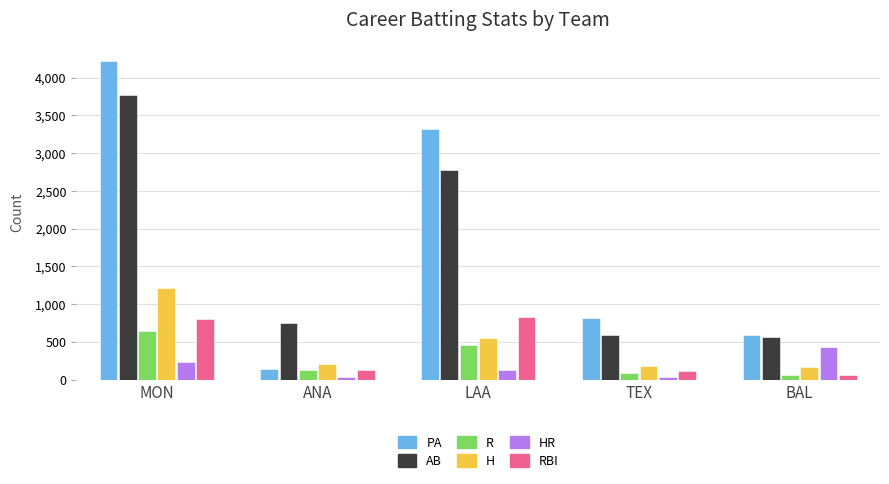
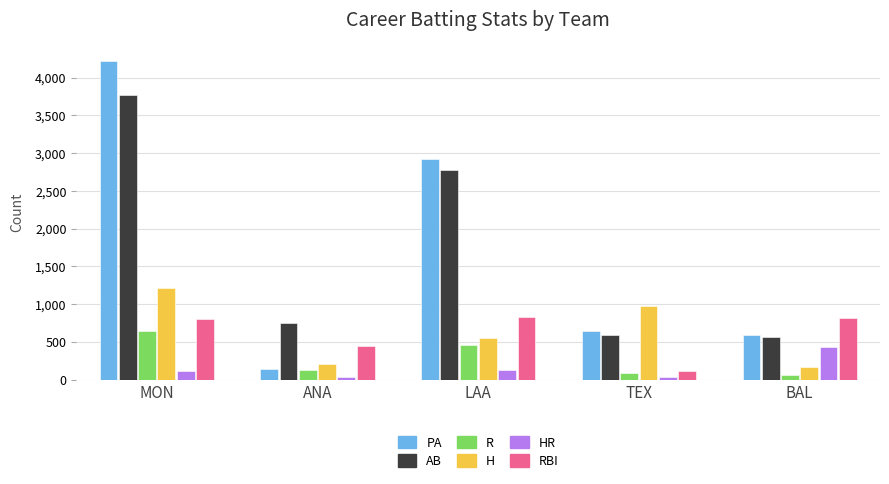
  {
    "PA": {
      "MON": "4,200",
      "ANA": "100",
-     "LAA": "3,300",
-     "TEX": "800",
+     "LAA": "2,900",
+     "TEX": "600",
      "BAL": "600"
    },
    "AB": {
      "MON": "3,800",
      "ANA": "800",
      "LAA": "2,800",
      "TEX": "600",
      "BAL": "600"
    },
    "R": {
      "MON": "600",
      "ANA": "100",
      "LAA": "500",
      "TEX": "100",
      "BAL": "100"
    },
    "H": {
      "MON": "1,200",
      "ANA": "200",
      "LAA": "500",
-     "TEX": "200",
+     "TEX": "1,000",
      "BAL": "200"
    },
    "HR": {
-     "MON": "200",
+     "MON": "100",
      "ANA": "0",
      "LAA": "100",
      "BAL": "400"
    },
    "RBI": {
      "MON": "800",
-     "ANA": "100",
+     "ANA": "400",
      "LAA": "800",
      "TEX": "100",
-     "BAL": "100"
+     "BAL": "800"
    }
  }
